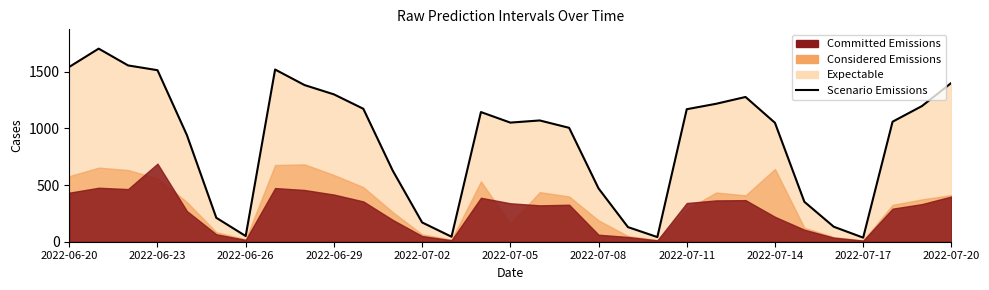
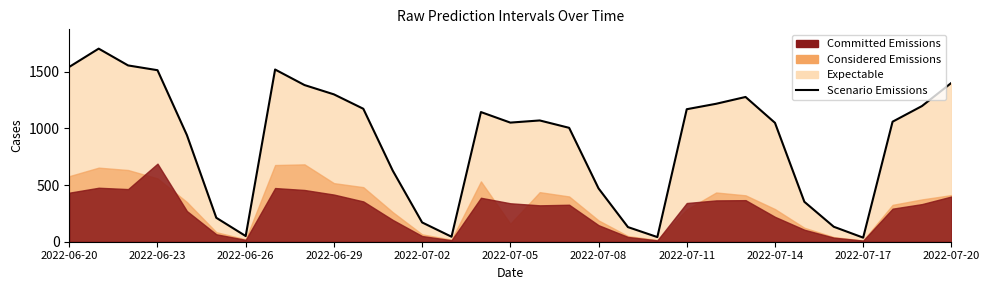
  {
    "Expectable": {
      "2022-06-20": 1540,
      "2022-06-23": 1510,
      "2022-06-26": 50,
      "2022-06-29": 1300,
      "2022-07-02": 170,
      "2022-07-05": 1050,
      "2022-07-08": 470,
      "2022-07-11": 1170,
      "2022-07-14": 1050,
      "2022-07-17": 40,
      "2022-07-20": 1400
    },
    "Considered Emissions": {
      "2022-06-20": 580,
      "2022-06-23": 560,
-     "2022-06-29": 590,
+     "2022-06-29": 520,
      "2022-07-05": 160,
      "2022-07-08": 190,
      "2022-07-11": 280,
-     "2022-07-14": 640
+     "2022-07-14": 290
    },
    "Committed Emissions": {
      "2022-06-20": 430,
      "2022-06-23": 690,
      "2022-06-29": 420,
      "2022-07-05": 340,
-     "2022-07-08": 60,
+     "2022-07-08": 150,
      "2022-07-11": 340,
      "2022-07-14": 220
    }
  }
